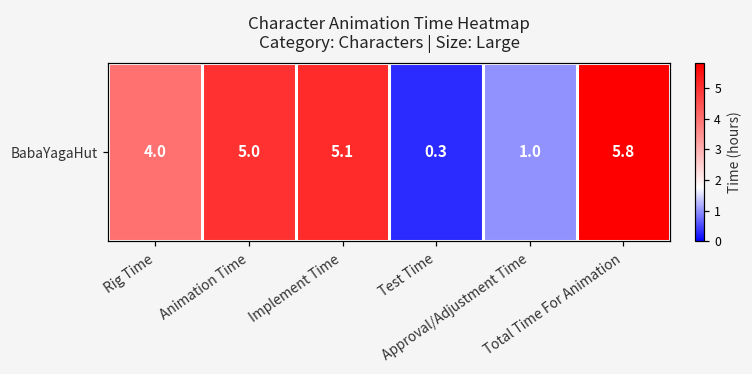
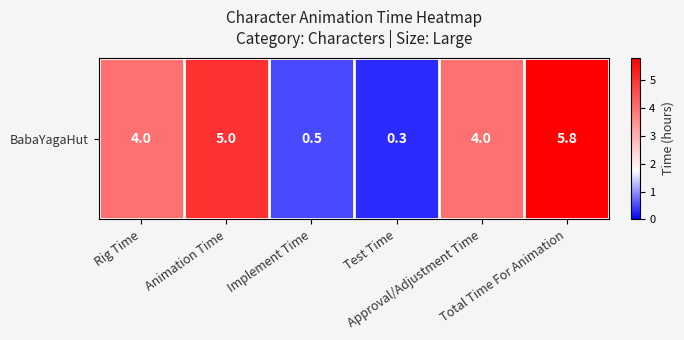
  {
    "BabaYagaHut": {
      "Rig Time": 4.0,
      "Animation Time": 5.0,
-     "Implement Time": 5.1,
+     "Implement Time": 0.5,
      "Test Time": 0.3,
-     "Approval/Adjustment Time": 1.0,
+     "Approval/Adjustment Time": 4.0,
      "Total Time For Animation": 5.8
    }
  }
